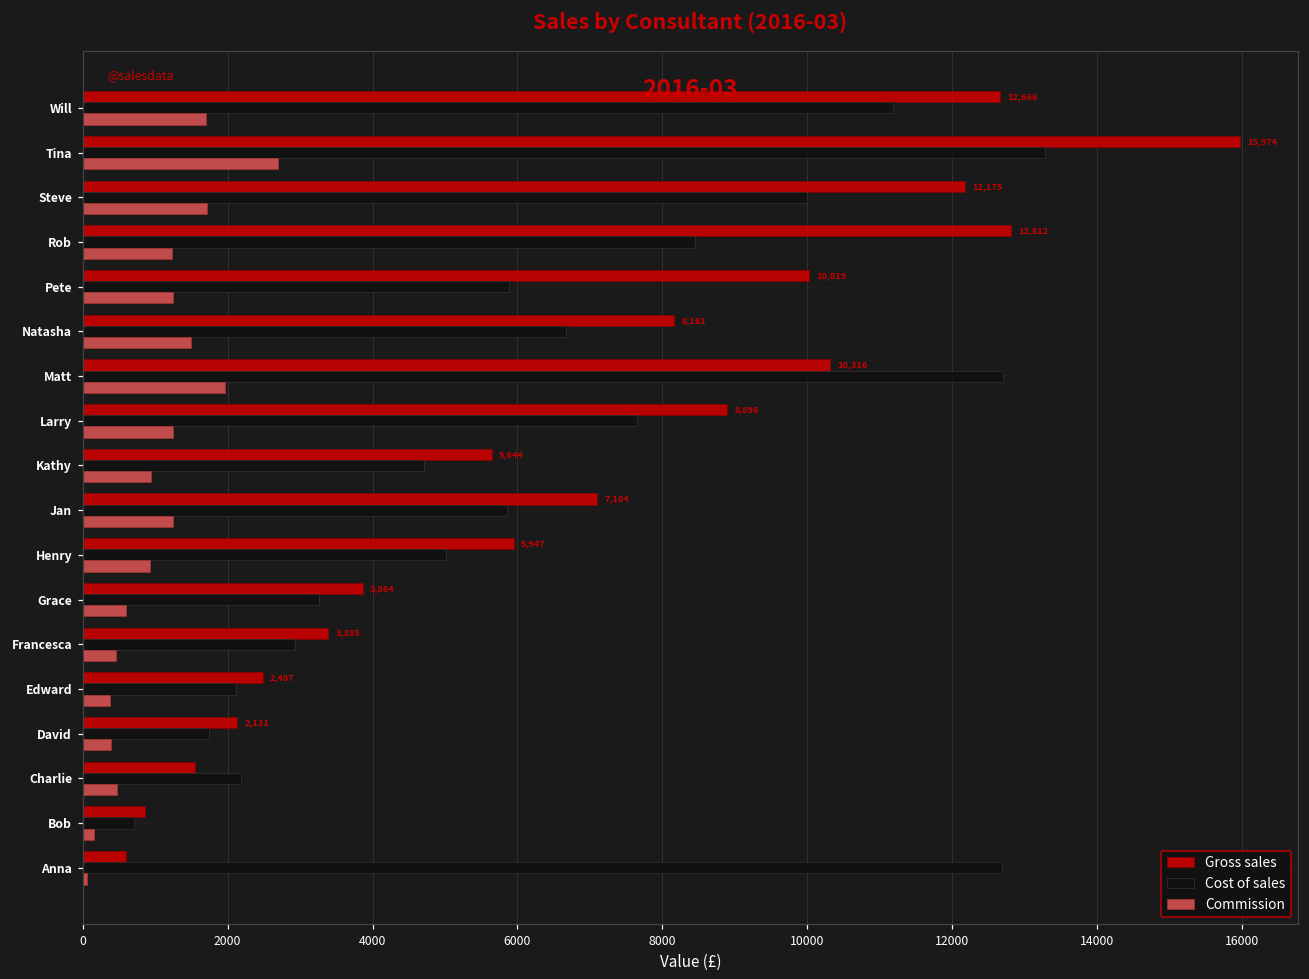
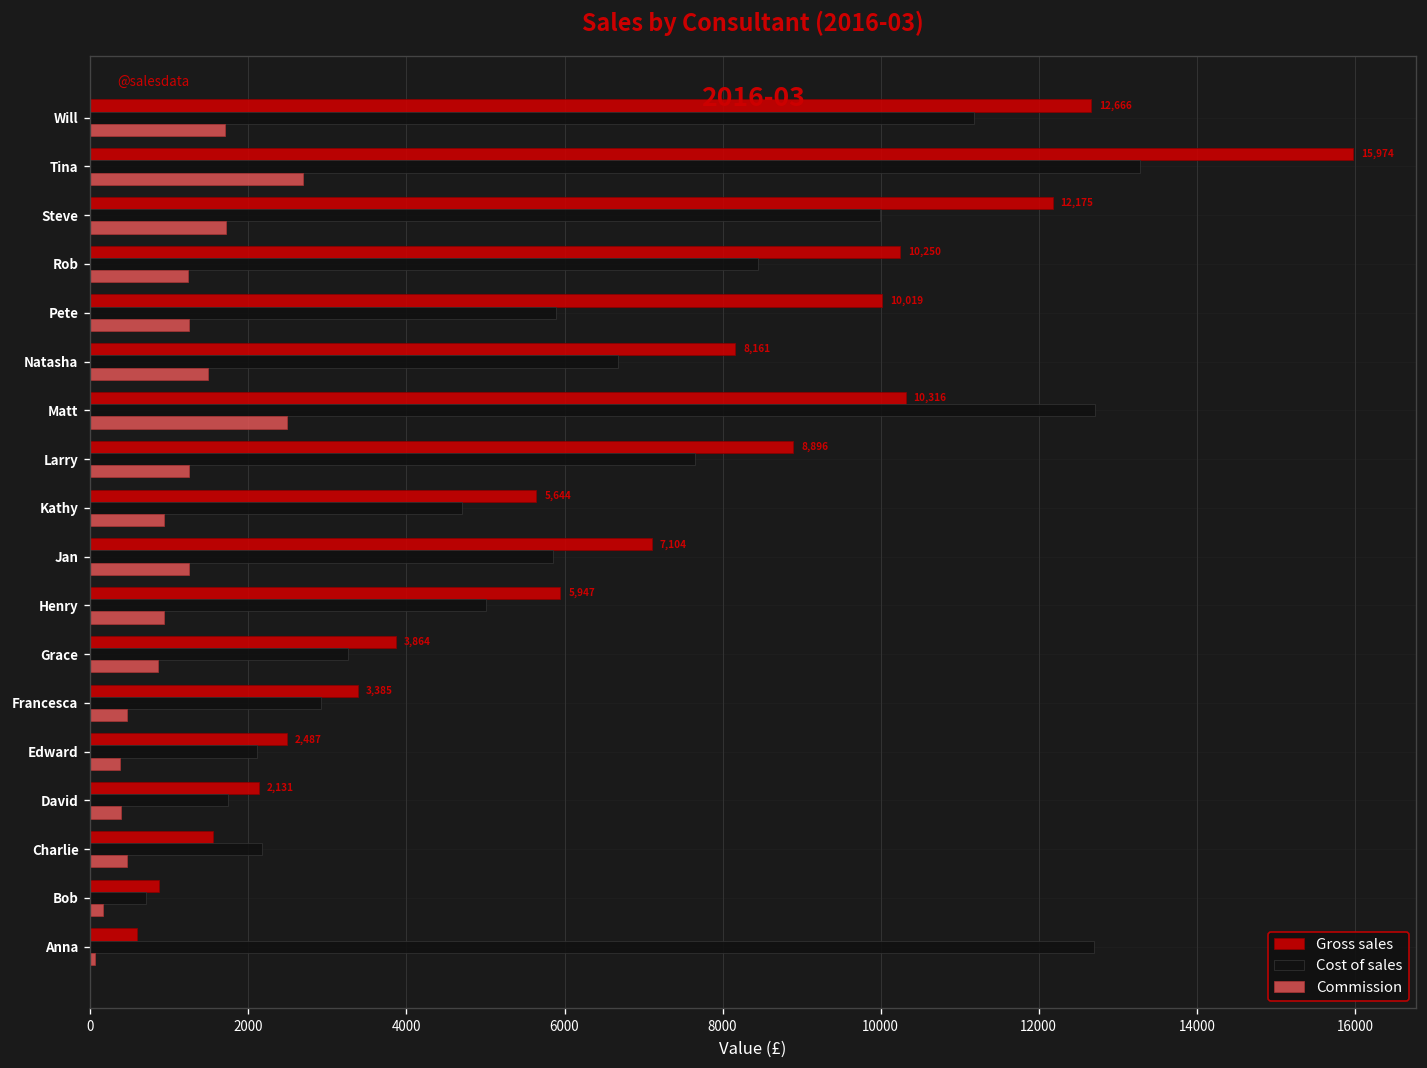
  {
    "Gross sales": {
      "Will": "12,666",
      "Tina": "15,974",
      "Steve": "12,175",
-     "Rob": "12,812",
+     "Rob": "10,250",
      "Pete": "10,019",
      "Natasha": "8,161",
      "Matt": "10,316",
      "Larry": "8,896",
      "Kathy": "5,644",
      "Jan": "7,104",
      "Henry": "5,947",
      "Grace": "3,864",
      "Francesca": "3,385",
      "Edward": "2,487",
      "David": "2,131"
    },
    "Cost of sales": {
      "Will": "11200",
      "Tina": "13300",
      "Steve": "10000",
      "Rob": "8500",
      "Pete": "5900",
      "Natasha": "6700",
      "Matt": "12700",
      "Larry": "7600",
      "Kathy": "4700",
      "Jan": "5900",
      "Henry": "5000",
      "Grace": "3300",
      "Francesca": "2900",
      "Edward": "2100",
      "David": "1700",
      "Charlie": "2200",
      "Bob": "700",
      "Anna": "12700"
    },
    "Commission": {
      "Will": "1700",
      "Tina": "2700",
      "Steve": "1700",
      "Rob": "1200",
      "Pete": "1200",
      "Natasha": "1500",
-     "Matt": "2000",
+     "Matt": "2500",
      "Larry": "1200",
      "Kathy": "900",
      "Jan": "1200",
      "Henry": "900",
-     "Grace": "600",
+     "Grace": "900",
      "Francesca": "500",
      "Edward": "400",
      "David": "400",
      "Charlie": "500",
      "Bob": "200",
      "Anna": "100"
    }
  }
